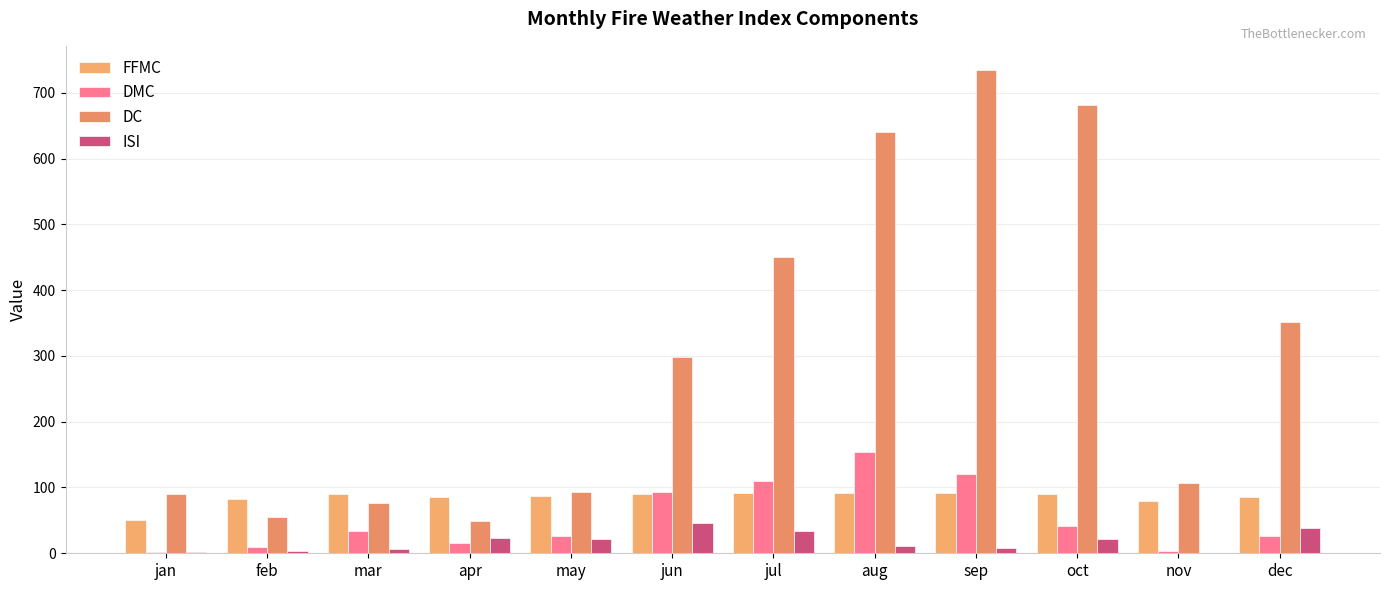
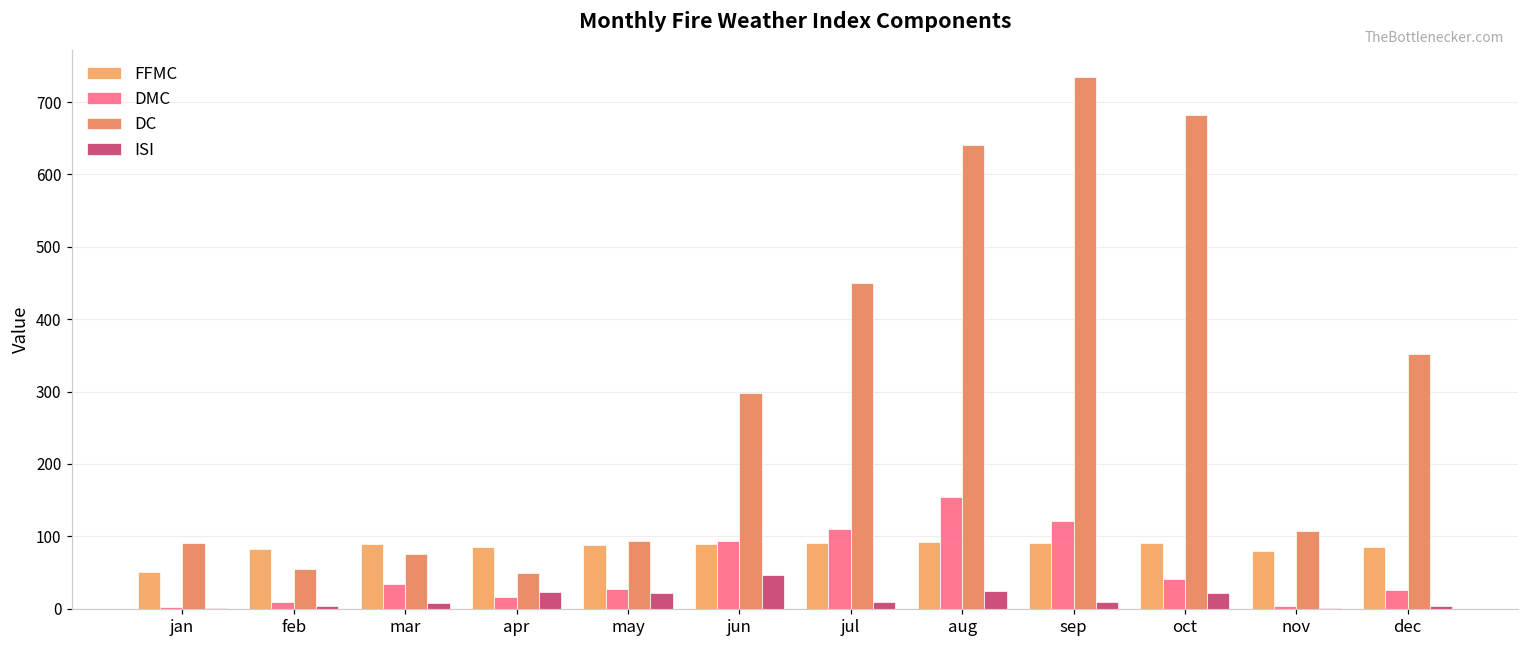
  {
    "ISI": {
      "mar": 10,
      "apr": 20,
      "may": 20,
      "jun": 50,
-     "jul": 30,
-     "aug": 10,
+     "jul": 10,
+     "aug": 20,
      "sep": 10,
      "oct": 20,
-     "dec": 40
+     "dec": 0
    }
  }
